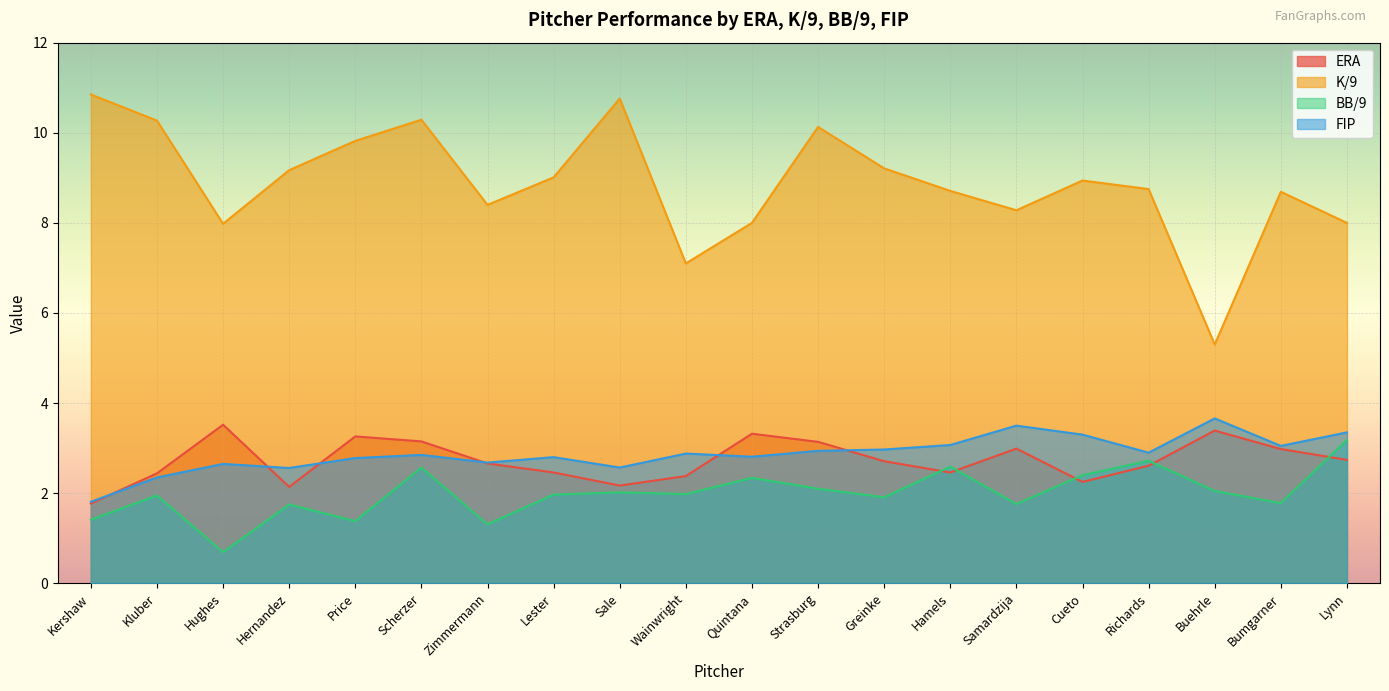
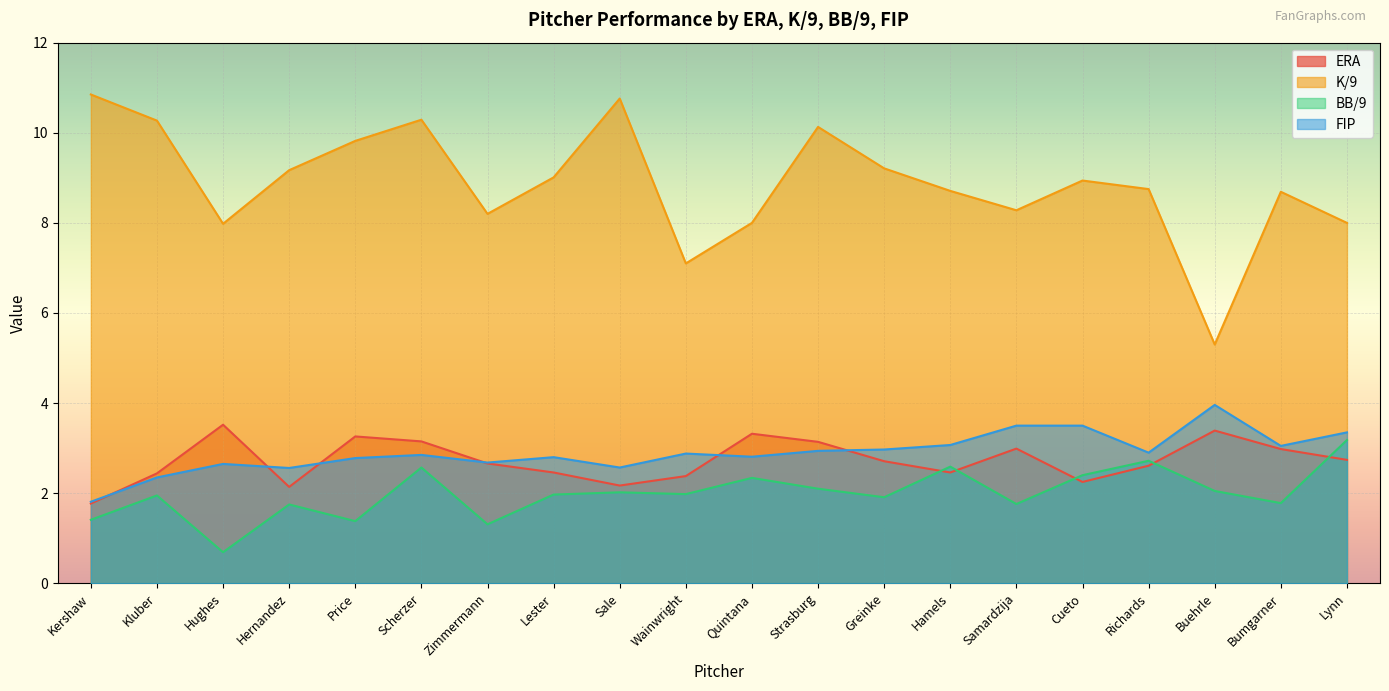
  {
    "ERA": {
      "Kluber": 2.4,
      "Hughes": 3.5,
      "Hernandez": 2.1,
      "Price": 3.3,
      "Scherzer": 3.2,
      "Lester": 2.5,
      "Sale": 2.2,
      "Wainwright": 2.4,
      "Quintana": 3.3,
      "Strasburg": 3.1,
      "Greinke": 2.7,
      "Hamels": 2.5,
      "Samardzija": 3.0,
      "Cueto": 2.3,
      "Richards": 2.6,
      "Buehrle": 3.4,
      "Bumgarner": 3.0,
      "Lynn": 2.7
    },
    "K/9": {
      "Kershaw": 10.9,
      "Kluber": 10.3,
      "Hughes": 8.0,
      "Hernandez": 9.2,
      "Price": 9.8,
      "Scherzer": 10.3,
-     "Zimmermann": 8.4,
+     "Zimmermann": 8.2,
      "Lester": 9.0,
      "Sale": 10.8,
      "Wainwright": 7.1,
      "Quintana": 8.0,
      "Strasburg": 10.1,
      "Greinke": 9.2,
      "Hamels": 8.7,
      "Samardzija": 8.3,
      "Cueto": 8.9,
      "Richards": 8.8,
      "Buehrle": 5.3,
      "Bumgarner": 8.7,
      "Lynn": 8.0
    },
    "BB/9": {
      "Kershaw": 1.4,
      "Kluber": 2.0,
      "Hughes": 0.7,
      "Hernandez": 1.8,
      "Price": 1.4,
      "Scherzer": 2.6,
      "Zimmermann": 1.3,
      "Lester": 2.0,
      "Sale": 2.0,
      "Wainwright": 2.0,
      "Quintana": 2.3,
      "Strasburg": 2.1,
      "Greinke": 1.9,
      "Hamels": 2.6,
      "Samardzija": 1.8,
      "Cueto": 2.4,
      "Richards": 2.7,
      "Buehrle": 2.1,
      "Bumgarner": 1.8,
      "Lynn": 3.2
    },
    "FIP": {
      "Kluber": 2.4,
      "Hughes": 2.7,
      "Hernandez": 2.6,
      "Price": 2.8,
      "Scherzer": 2.9,
      "Lester": 2.8,
      "Sale": 2.6,
      "Wainwright": 2.9,
      "Quintana": 2.8,
      "Strasburg": 2.9,
      "Greinke": 3.0,
      "Hamels": 3.1,
      "Samardzija": 3.5,
-     "Cueto": 3.3,
+     "Cueto": 3.5,
      "Richards": 2.9,
-     "Buehrle": 3.7,
+     "Buehrle": 4.0,
      "Bumgarner": 3.1,
      "Lynn": 3.4
    }
  }
